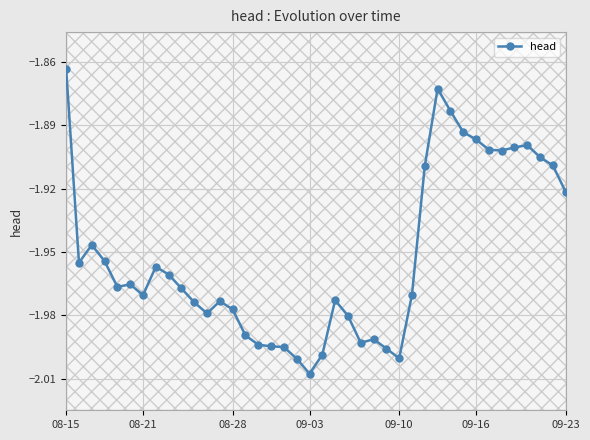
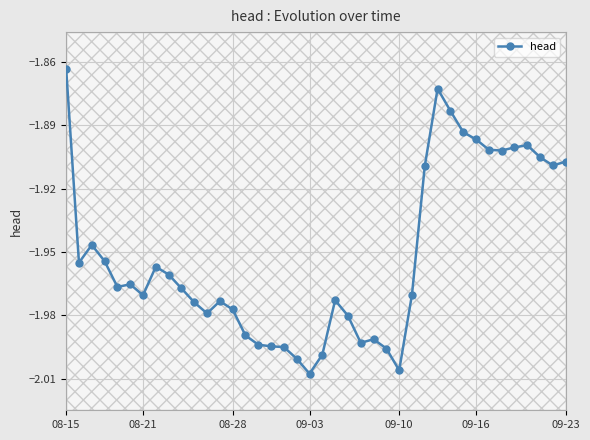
  {
    "head": {
      "08-15": -1.863,
      "08-21": -1.970,
      "08-28": -1.977,
      "09-03": -2.008,
-     "09-10": -2.000,
+     "09-10": -2.006,
      "09-16": -1.897,
-     "09-23": -1.922
+     "09-23": -1.907
    }
  }
